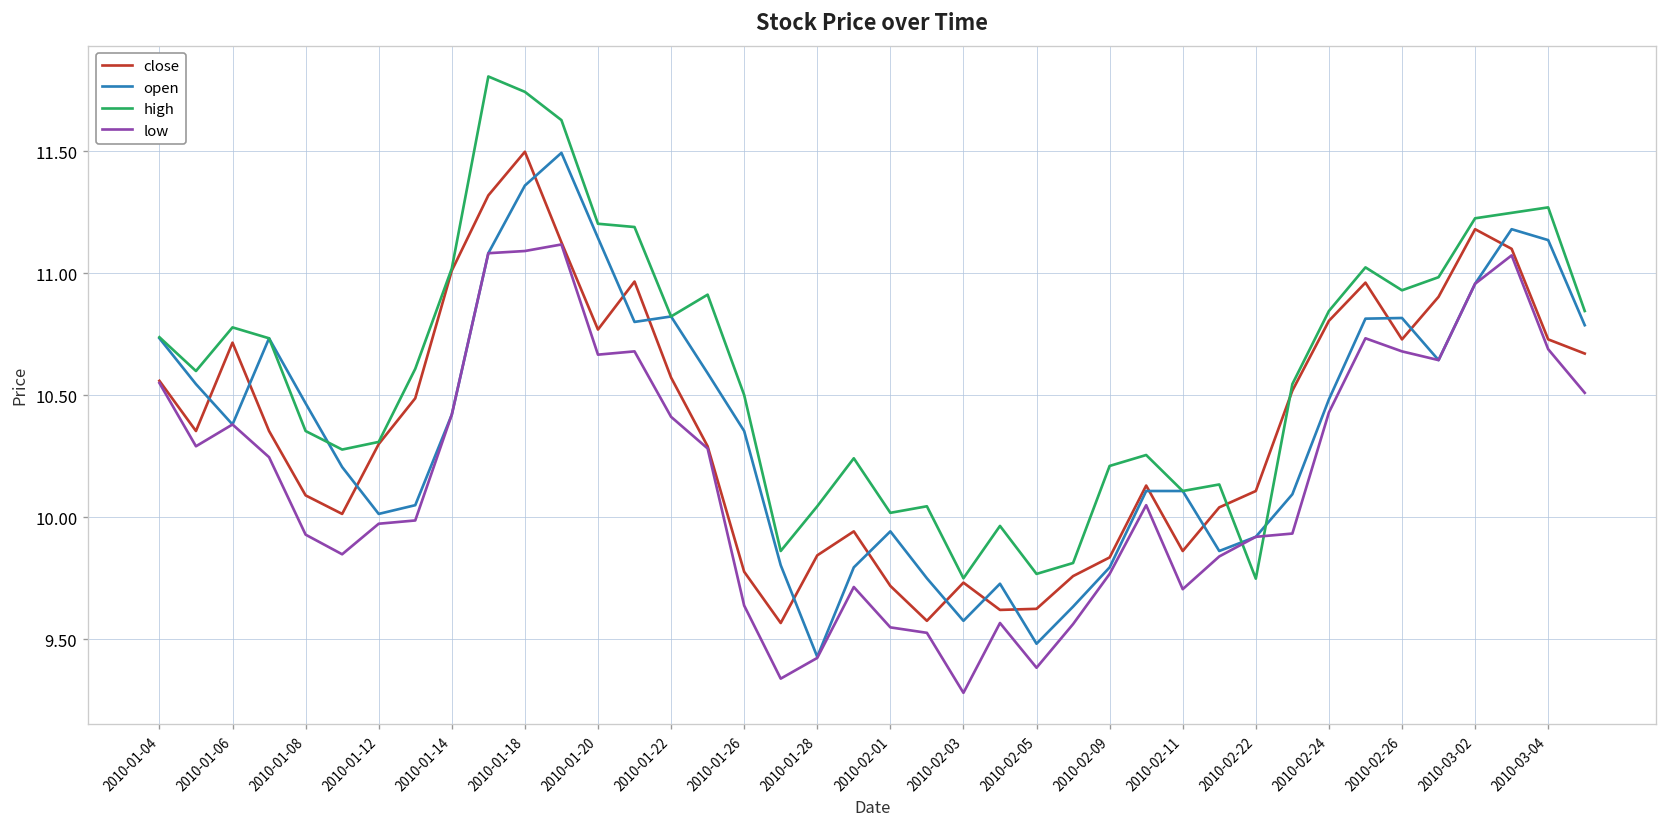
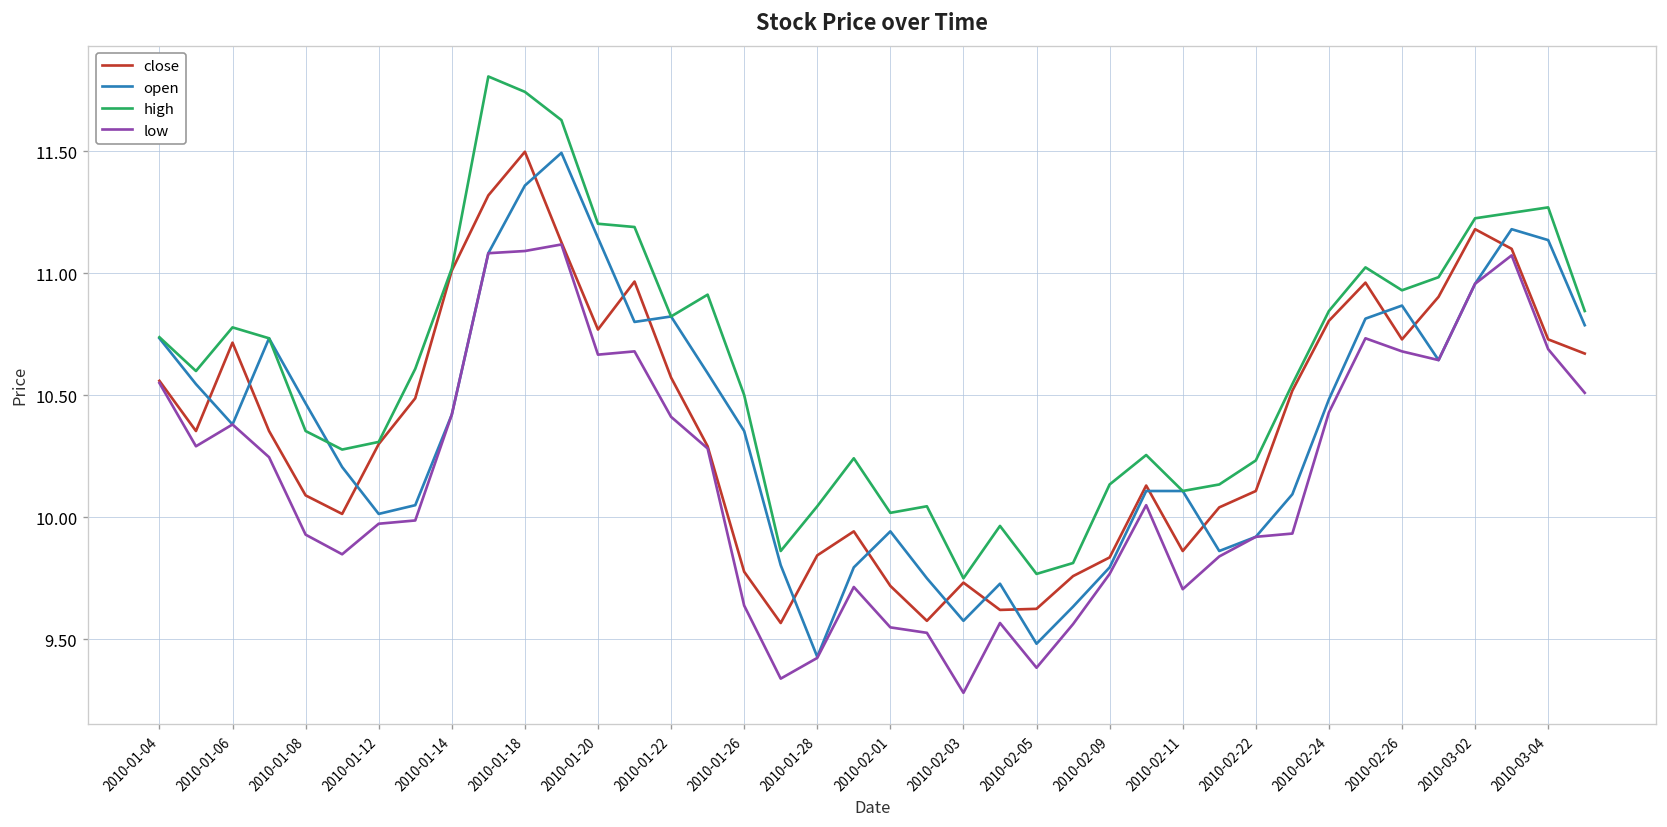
  {
    "close": {
      "2010-01-06": 10.72,
      "2010-01-08": 10.09,
      "2010-01-18": 11.50,
      "2010-01-20": 10.77,
      "2010-01-22": 10.57,
      "2010-01-26": 9.78,
      "2010-01-28": 9.84,
      "2010-02-01": 9.72,
      "2010-02-03": 9.73,
      "2010-02-05": 9.62,
      "2010-02-09": 9.84,
      "2010-02-11": 9.86,
      "2010-02-22": 10.11,
      "2010-02-24": 10.81,
      "2010-02-26": 10.73,
      "2010-03-02": 11.18,
      "2010-03-04": 10.73
    },
    "open": {
      "2010-01-08": 10.47,
      "2010-01-12": 10.01,
      "2010-01-18": 11.36,
      "2010-01-20": 11.15,
      "2010-01-26": 10.35,
      "2010-02-01": 9.94,
      "2010-02-03": 9.58,
      "2010-02-05": 9.48,
      "2010-02-09": 9.79,
      "2010-02-24": 10.48,
-     "2010-02-26": 10.82,
+     "2010-02-26": 10.87,
      "2010-03-04": 11.14
    },
    "high": {
      "2010-01-06": 10.78,
      "2010-01-08": 10.35,
      "2010-01-18": 11.74,
      "2010-01-20": 11.20,
      "2010-01-26": 10.50,
      "2010-01-28": 10.05,
      "2010-02-01": 10.02,
      "2010-02-03": 9.75,
      "2010-02-05": 9.77,
-     "2010-02-09": 10.21,
-     "2010-02-22": 9.75,
+     "2010-02-09": 10.13,
+     "2010-02-22": 10.23,
      "2010-02-24": 10.85,
      "2010-02-26": 10.93,
      "2010-03-02": 11.23,
      "2010-03-04": 11.27
    },
    "low": {
      "2010-01-08": 9.93,
      "2010-01-12": 9.97,
      "2010-01-18": 11.09,
      "2010-01-20": 10.67,
      "2010-01-22": 10.41,
      "2010-01-26": 9.64,
      "2010-02-01": 9.55,
      "2010-02-03": 9.28,
      "2010-02-05": 9.38,
      "2010-02-09": 9.77,
      "2010-02-11": 9.71,
      "2010-02-24": 10.43,
      "2010-02-26": 10.68,
      "2010-03-04": 10.69
    }
  }
